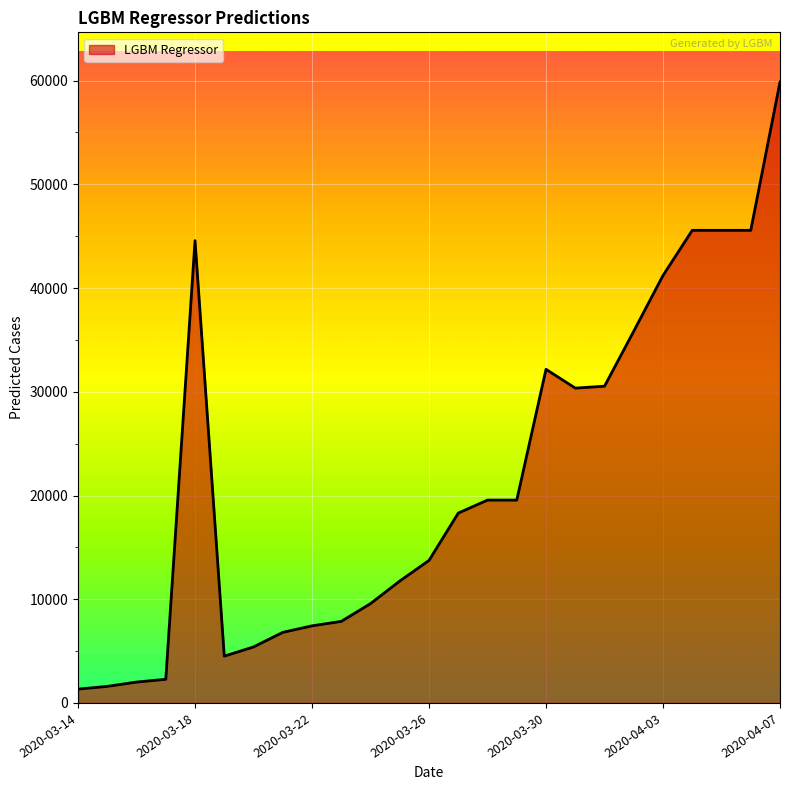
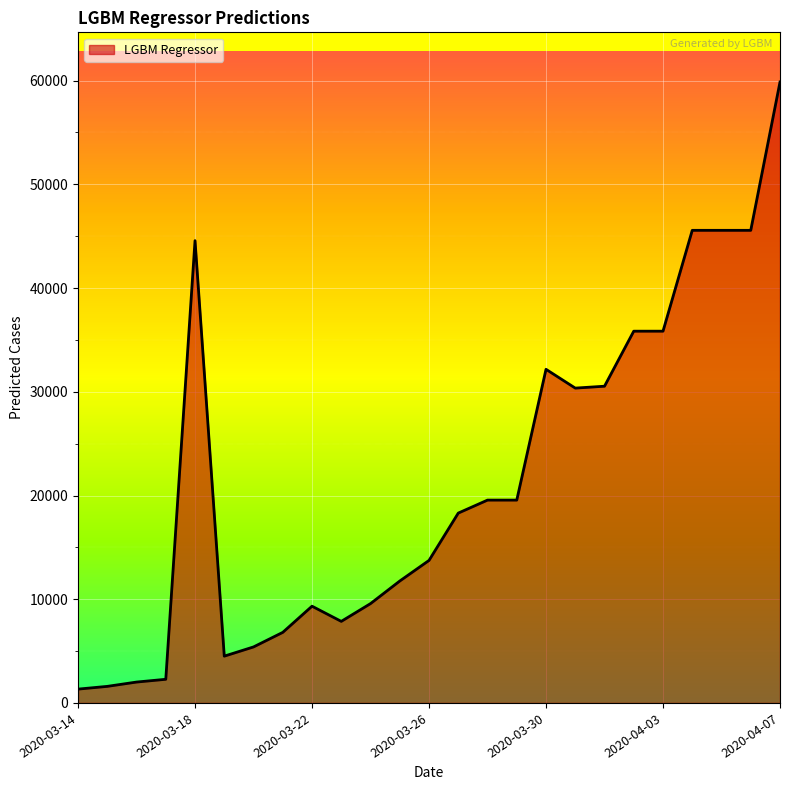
  {
    "2020-03-14": 1300,
    "2020-03-18": 44600,
-   "2020-03-22": 7400,
+   "2020-03-22": 9300,
    "2020-03-26": 13700,
    "2020-03-30": 32200,
-   "2020-04-03": 41200,
+   "2020-04-03": 35800,
    "2020-04-07": 59900
  }
